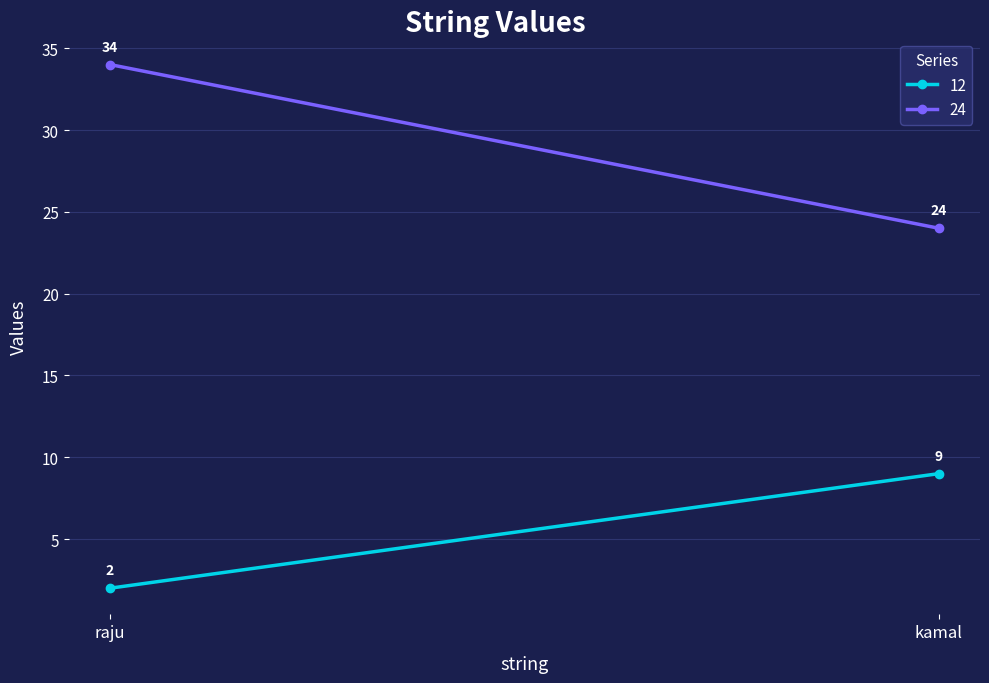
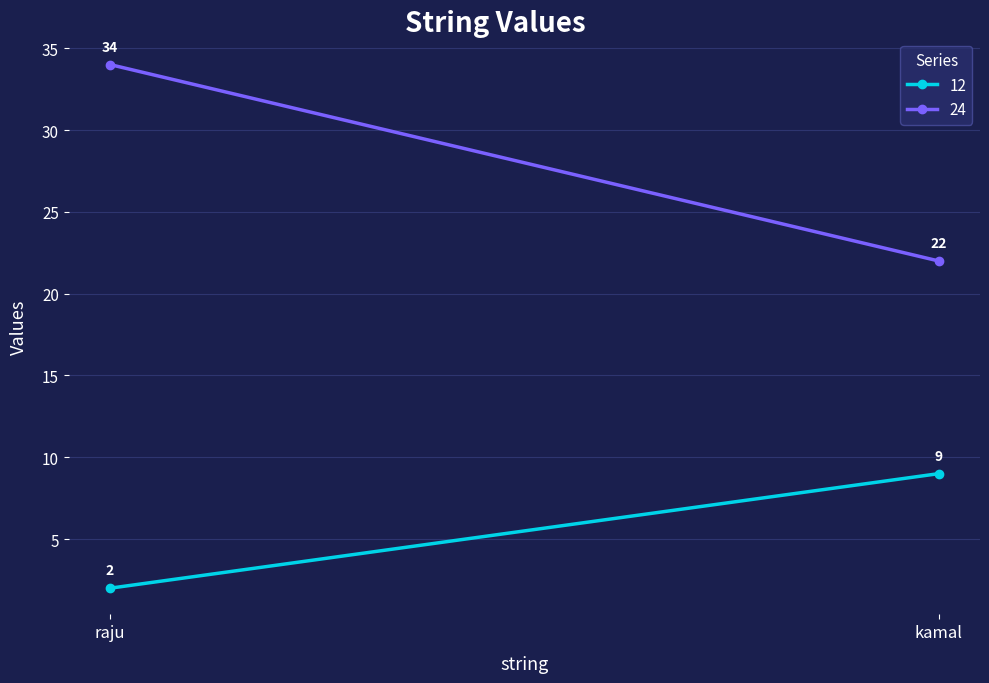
  {
    "12": {
      "raju": 2,
      "kamal": 9
    },
    "24": {
      "raju": 34,
-     "kamal": 24
+     "kamal": 22
    }
  }
